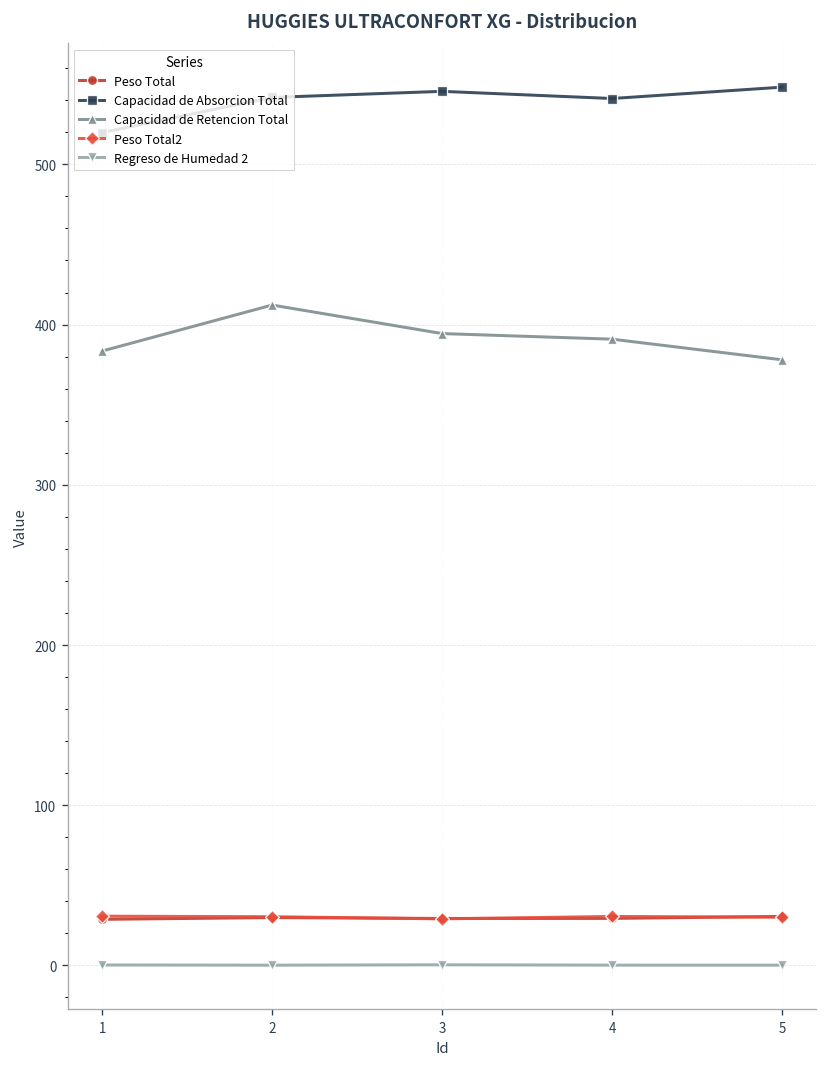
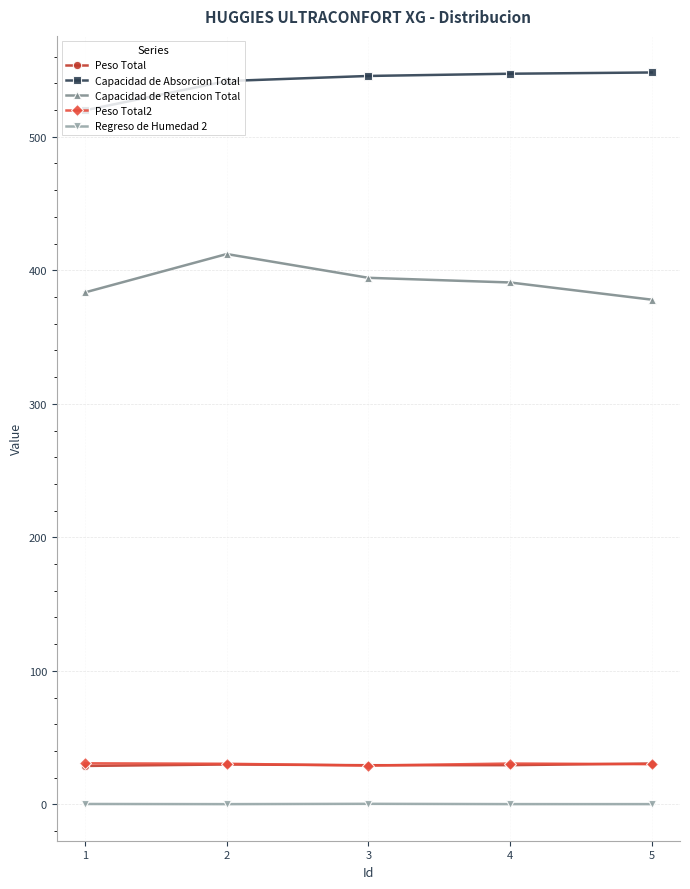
  {
    "Capacidad de Absorcion Total": {
      "3": 546,
-     "4": 541,
+     "4": 547,
      "5": 548
    }
  }
